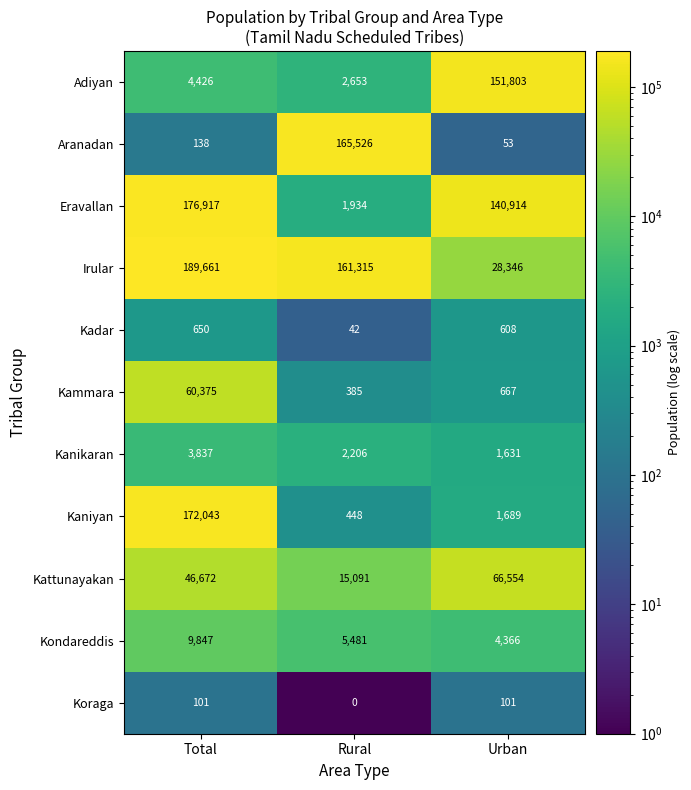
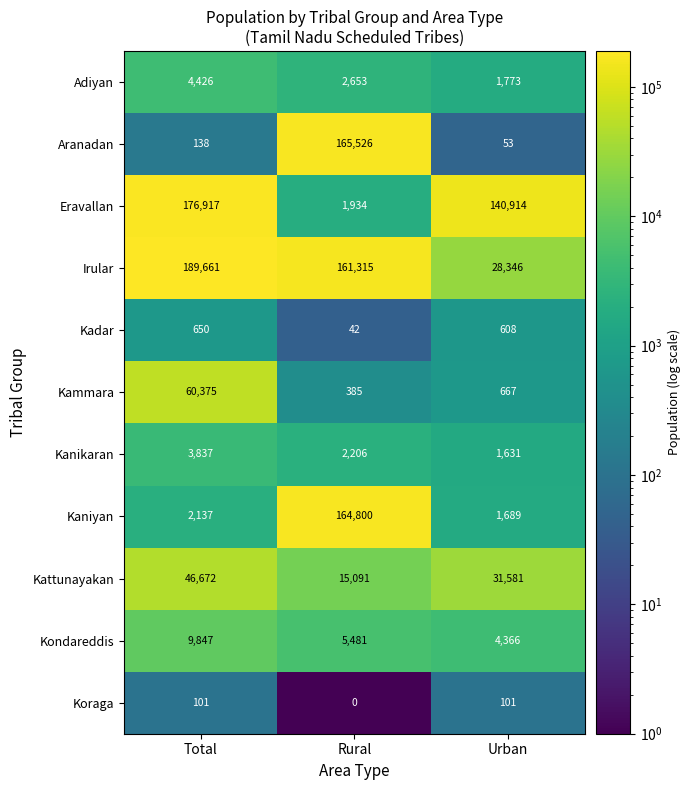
  {
    "Adiyan": {
      "Total": "4,426",
      "Rural": "2,653",
-     "Urban": "151,803"
+     "Urban": "1,773"
    },
    "Aranadan": {
      "Total": "138",
      "Rural": "165,526",
      "Urban": "53"
    },
    "Eravallan": {
      "Total": "176,917",
      "Rural": "1,934",
      "Urban": "140,914"
    },
    "Irular": {
      "Total": "189,661",
      "Rural": "161,315",
      "Urban": "28,346"
    },
    "Kadar": {
      "Total": "650",
      "Rural": "42",
      "Urban": "608"
    },
    "Kammara": {
      "Total": "60,375",
      "Rural": "385",
      "Urban": "667"
    },
    "Kanikaran": {
      "Total": "3,837",
      "Rural": "2,206",
      "Urban": "1,631"
    },
    "Kaniyan": {
-     "Total": "172,043",
-     "Rural": "448",
+     "Total": "2,137",
+     "Rural": "164,800",
      "Urban": "1,689"
    },
    "Kattunayakan": {
      "Total": "46,672",
      "Rural": "15,091",
-     "Urban": "66,554"
+     "Urban": "31,581"
    },
    "Kondareddis": {
      "Total": "9,847",
      "Rural": "5,481",
      "Urban": "4,366"
    },
    "Koraga": {
      "Total": "101",
      "Rural": "0",
      "Urban": "101"
    }
  }
